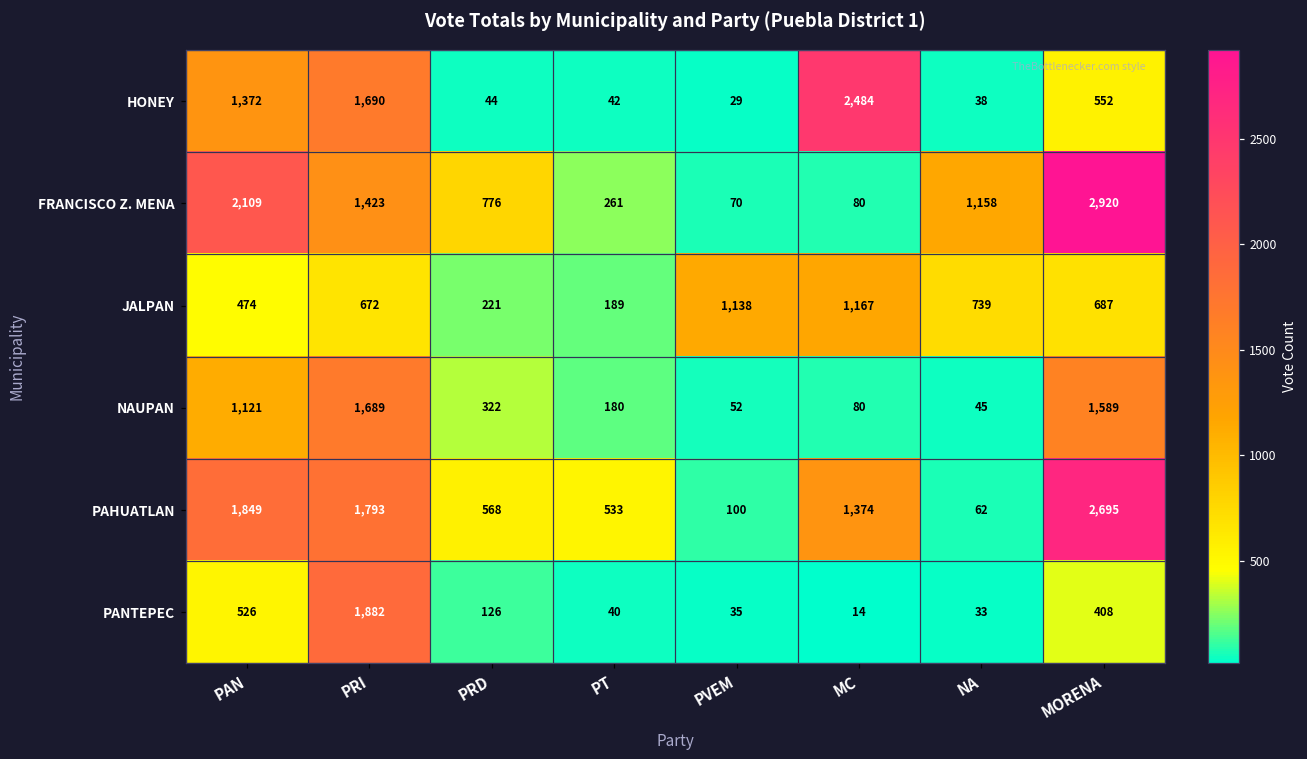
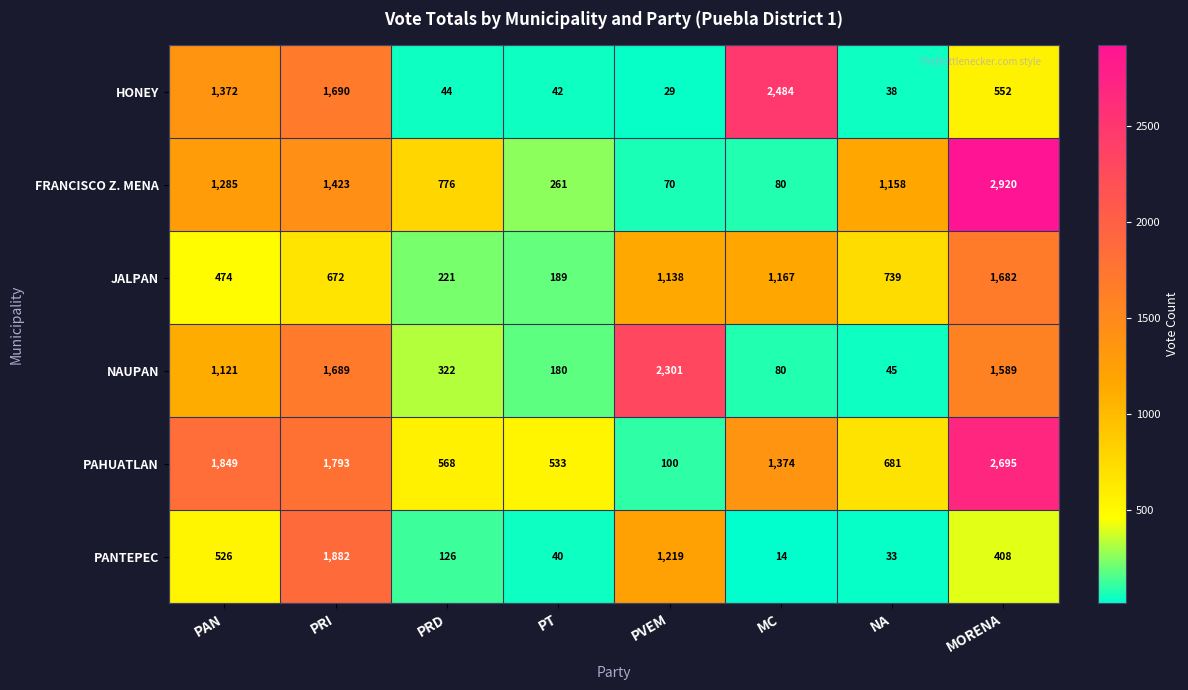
  {
    "HONEY": {
      "PAN": "1,372",
      "PRI": "1,690",
      "PRD": "44",
      "PT": "42",
      "PVEM": "29",
      "MC": "2,484",
      "NA": "38"
    },
    "FRANCISCO Z. MENA": {
-     "PAN": "2,109",
+     "PAN": "1,285",
      "PRI": "1,423",
      "PRD": "776",
      "PT": "261",
      "PVEM": "70",
      "MC": "80",
      "NA": "1,158",
      "MORENA": "2,920"
    },
    "JALPAN": {
      "PAN": "474",
      "PRI": "672",
      "PRD": "221",
      "PT": "189",
      "PVEM": "1,138",
      "MC": "1,167",
      "NA": "739",
-     "MORENA": "687"
+     "MORENA": "1,682"
    },
    "NAUPAN": {
      "PAN": "1,121",
      "PRI": "1,689",
      "PRD": "322",
      "PT": "180",
-     "PVEM": "52",
+     "PVEM": "2,301",
      "MC": "80",
      "NA": "45",
      "MORENA": "1,589"
    },
    "PAHUATLAN": {
      "PAN": "1,849",
      "PRI": "1,793",
      "PRD": "568",
      "PT": "533",
      "PVEM": "100",
      "MC": "1,374",
-     "NA": "62",
+     "NA": "681",
      "MORENA": "2,695"
    },
    "PANTEPEC": {
      "PAN": "526",
      "PRI": "1,882",
      "PRD": "126",
      "PT": "40",
-     "PVEM": "35",
+     "PVEM": "1,219",
      "MC": "14",
      "NA": "33",
      "MORENA": "408"
    }
  }
